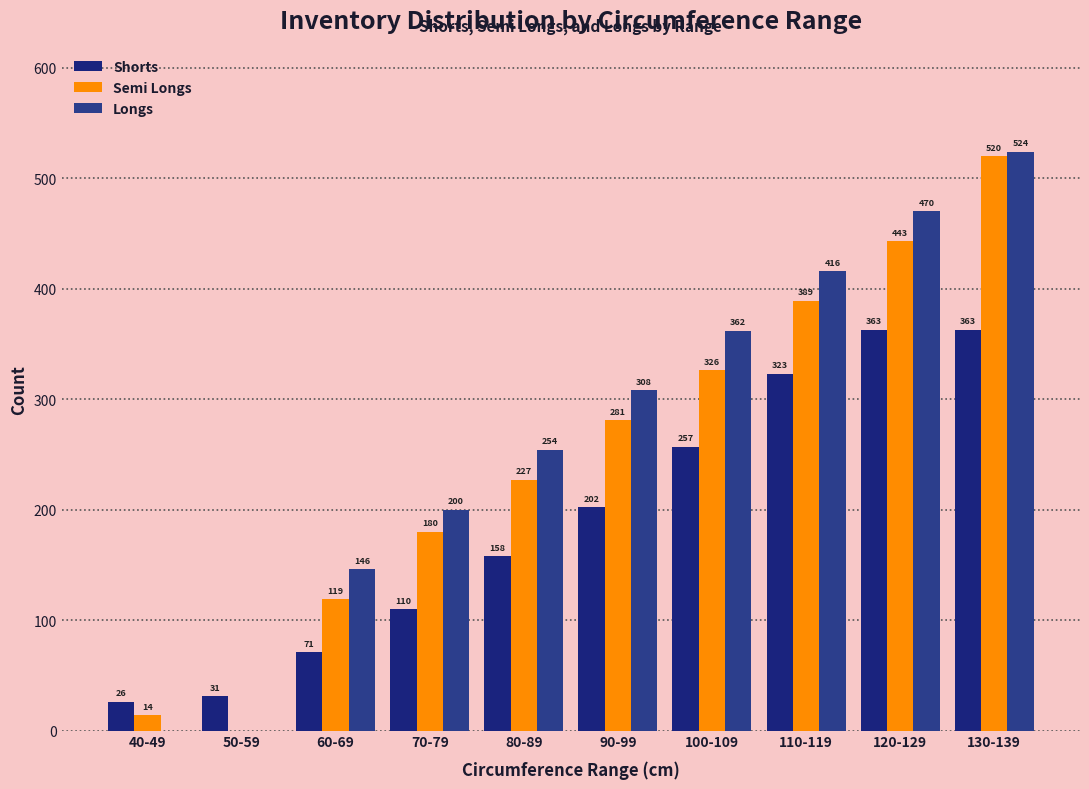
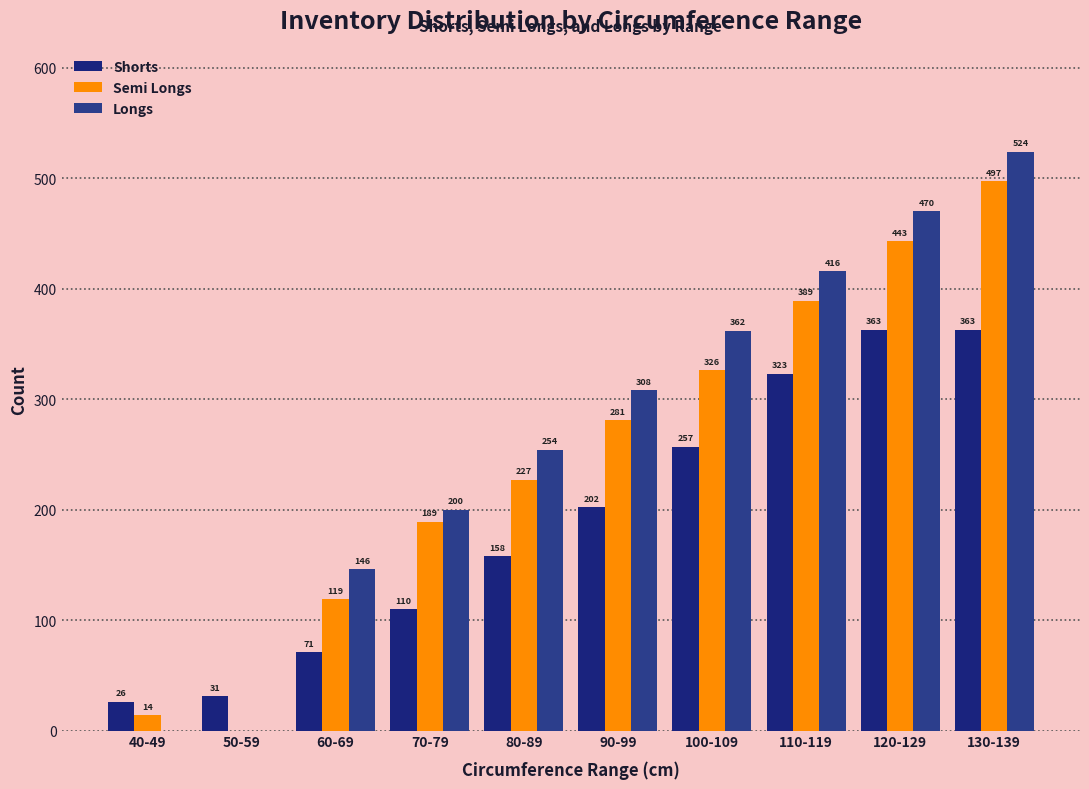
  {
    "Semi Longs": {
      "40-49": 14,
      "60-69": 119,
-     "70-79": 180,
+     "70-79": 189,
      "80-89": 227,
      "90-99": 281,
      "100-109": 326,
      "110-119": 389,
      "120-129": 443,
-     "130-139": 520
+     "130-139": 497
    }
  }
